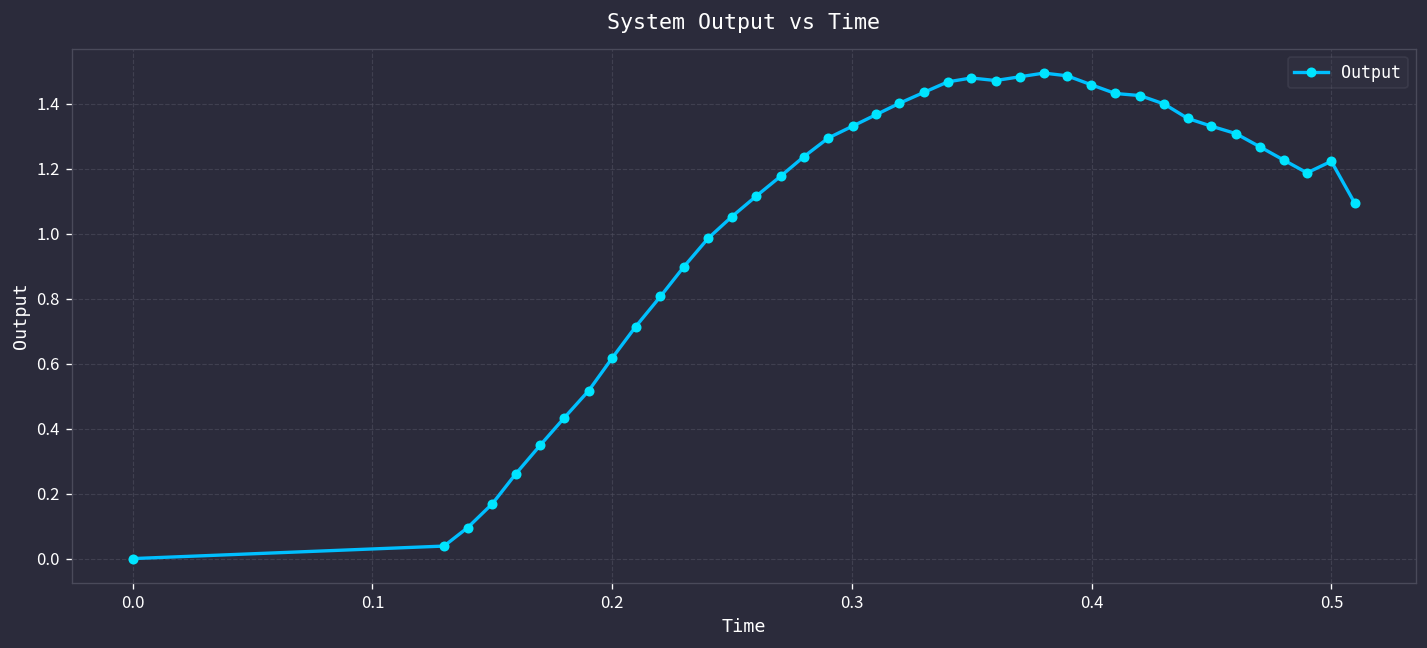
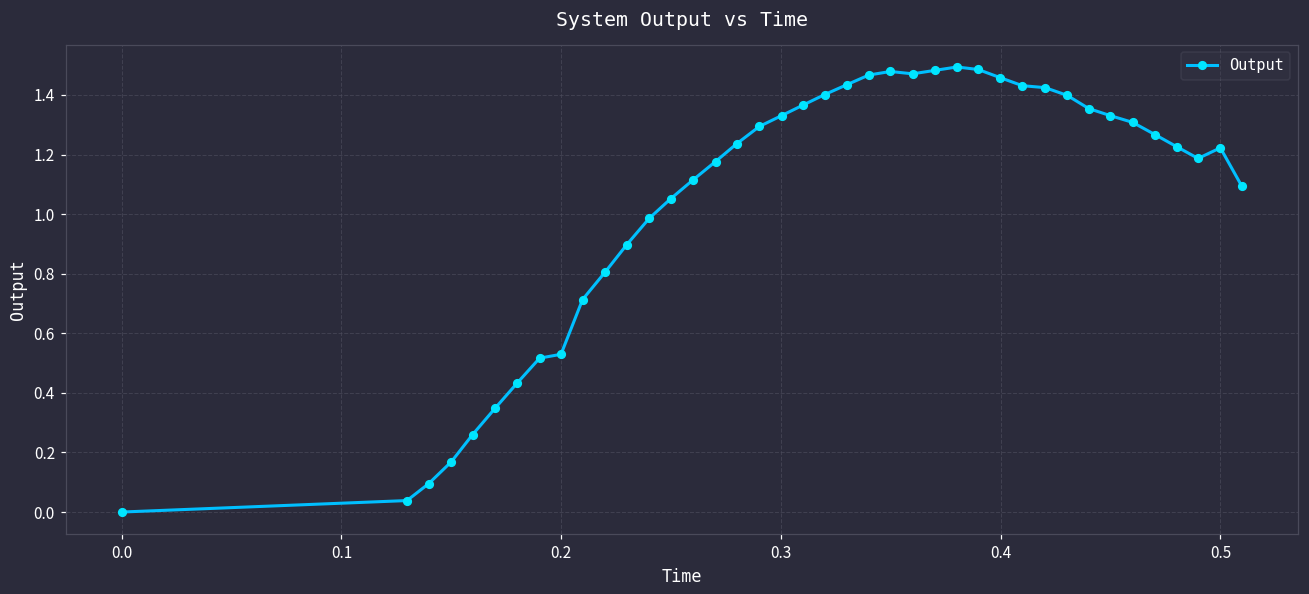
  {
    "0.0": 0.00,
-   "0.2": 0.62,
+   "0.2": 0.53,
    "0.4": 1.46,
    "0.5": 1.22
  }
